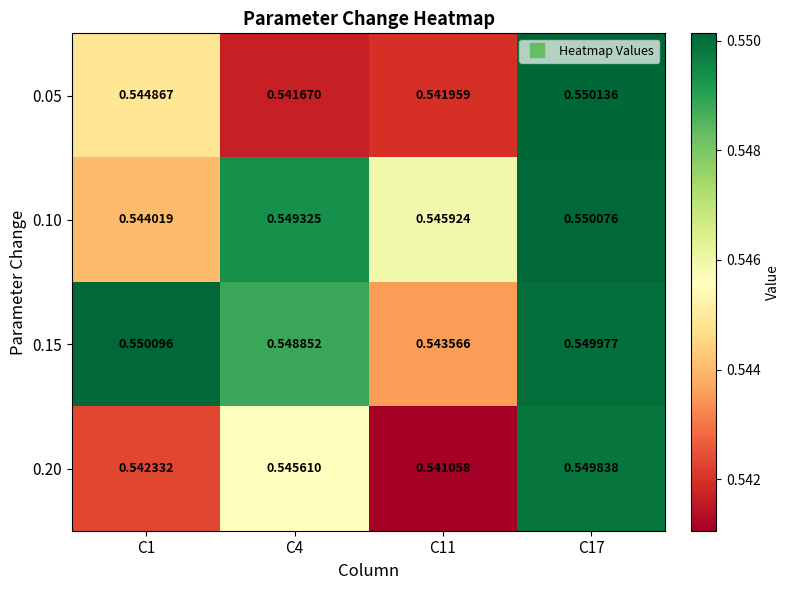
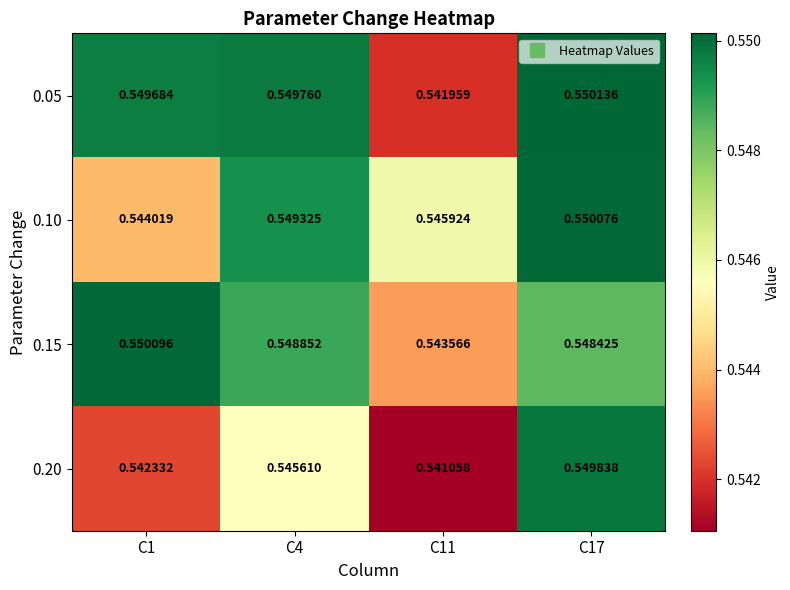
  {
    "0.05": {
-     "C1": 0.544867,
-     "C4": 0.541670,
+     "C1": 0.549684,
+     "C4": 0.549760,
      "C11": 0.541959,
      "C17": 0.550136
    },
    "0.10": {
      "C1": 0.544019,
      "C4": 0.549325,
      "C11": 0.545924,
      "C17": 0.550076
    },
    "0.15": {
      "C1": 0.550096,
      "C4": 0.548852,
      "C11": 0.543566,
-     "C17": 0.549977
+     "C17": 0.548425
    },
    "0.20": {
      "C1": 0.542332,
      "C4": 0.545610,
      "C11": 0.541058,
      "C17": 0.549838
    }
  }
